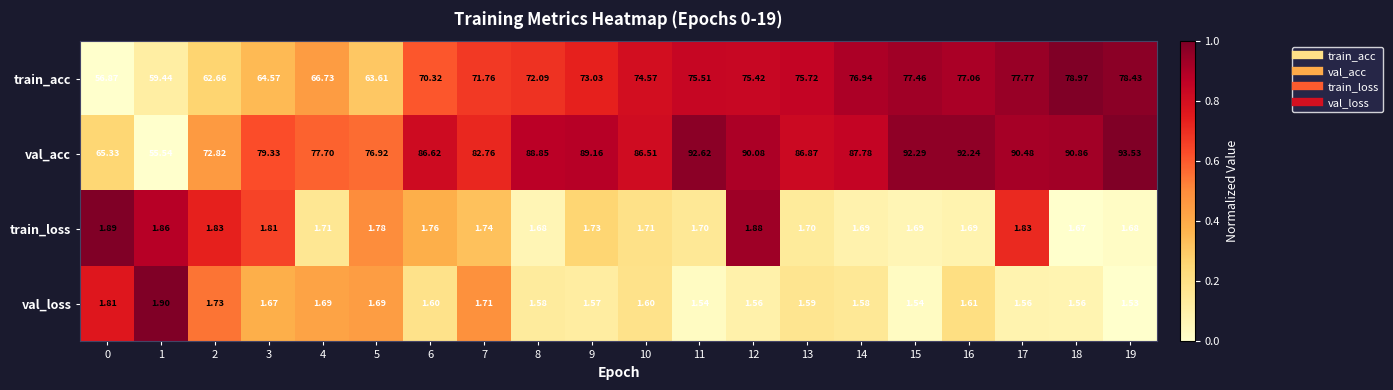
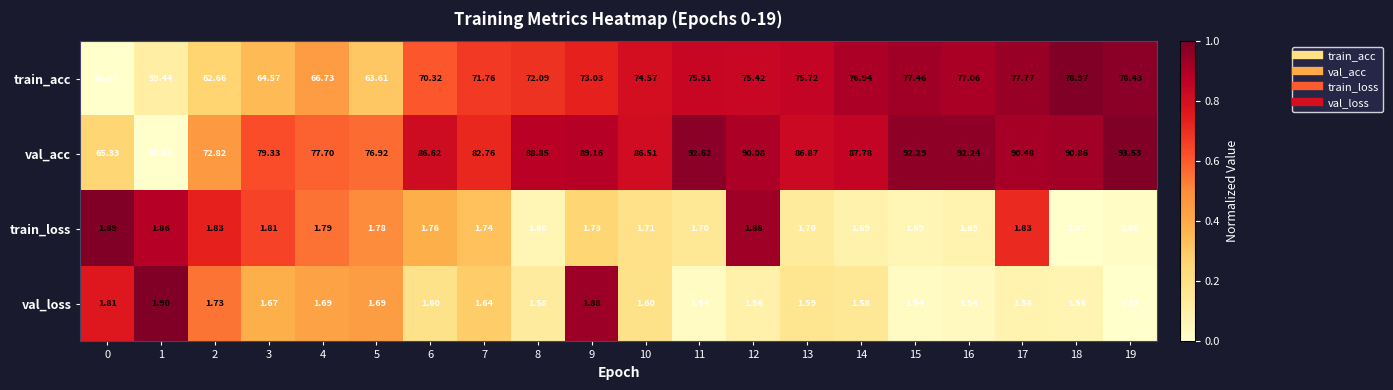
  {
    "train_acc": {
      "0": 56.87,
      "1": 59.44,
      "2": 62.66,
      "3": 64.57,
      "4": 66.73,
      "5": 63.61,
      "6": 70.32,
      "7": 71.76,
      "8": 72.09,
      "9": 73.03,
      "10": 74.57,
      "11": 75.51,
      "12": 75.42,
      "13": 75.72,
      "14": 76.94,
      "15": 77.46,
      "16": 77.06,
      "17": 77.77,
      "18": 78.97,
      "19": 78.43
    },
    "val_acc": {
      "0": 65.33,
      "1": 55.54,
      "2": 72.82,
      "3": 79.33,
      "4": 77.70,
      "5": 76.92,
      "6": 86.62,
      "7": 82.76,
      "8": 88.85,
      "9": 89.16,
      "10": 86.51,
      "11": 92.62,
      "12": 90.08,
      "13": 86.87,
      "14": 87.78,
      "15": 92.29,
      "16": 92.24,
      "17": 90.48,
      "18": 90.86,
      "19": 93.53
    },
    "train_loss": {
      "0": 1.89,
      "1": 1.86,
      "2": 1.83,
      "3": 1.81,
-     "4": 1.71,
+     "4": 1.79,
      "5": 1.78,
      "6": 1.76,
      "7": 1.74,
      "8": 1.68,
      "9": 1.73,
      "10": 1.71,
      "11": 1.70,
      "12": 1.88,
      "13": 1.70,
      "14": 1.69,
      "15": 1.69,
      "16": 1.69,
      "17": 1.83,
      "18": 1.67,
      "19": 1.68
    },
    "val_loss": {
      "0": 1.81,
      "1": 1.90,
      "2": 1.73,
      "3": 1.67,
      "4": 1.69,
      "5": 1.69,
      "6": 1.60,
-     "7": 1.71,
+     "7": 1.64,
      "8": 1.58,
-     "9": 1.57,
+     "9": 1.88,
      "10": 1.60,
      "11": 1.54,
      "12": 1.56,
      "13": 1.59,
      "14": 1.58,
      "15": 1.54,
-     "16": 1.61,
+     "16": 1.54,
      "17": 1.56,
      "18": 1.56,
      "19": 1.53
    }
  }
